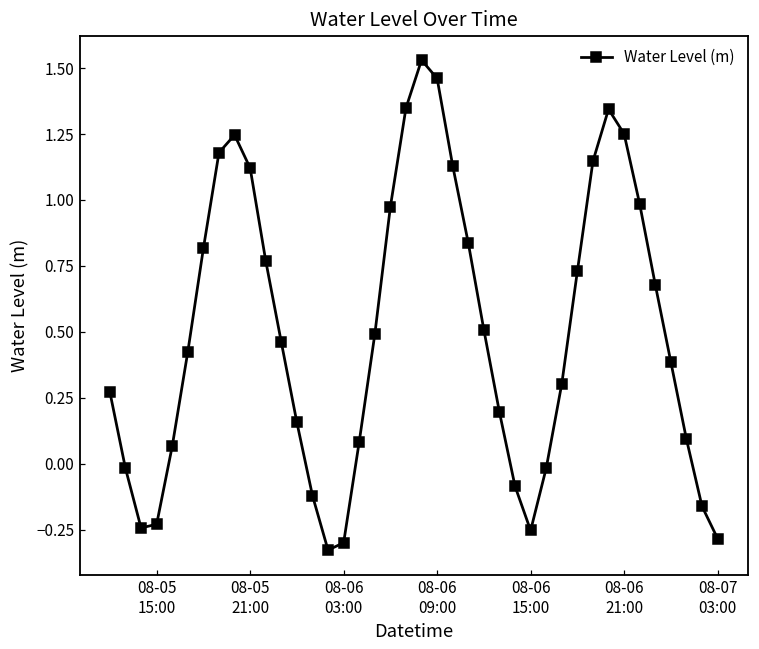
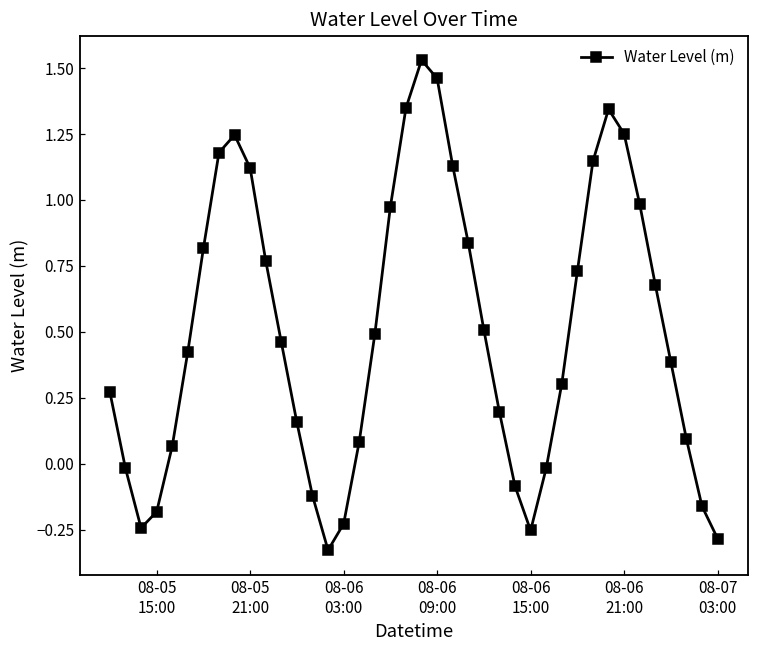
  {
-   "08-05 15:00": -0.23,
+   "08-05 15:00": -0.18,
    "08-05 21:00": 1.12,
-   "08-06 03:00": -0.30,
+   "08-06 03:00": -0.23,
    "08-06 09:00": 1.46,
    "08-06 15:00": -0.25,
    "08-06 21:00": 1.25,
    "08-07 03:00": -0.28
  }
